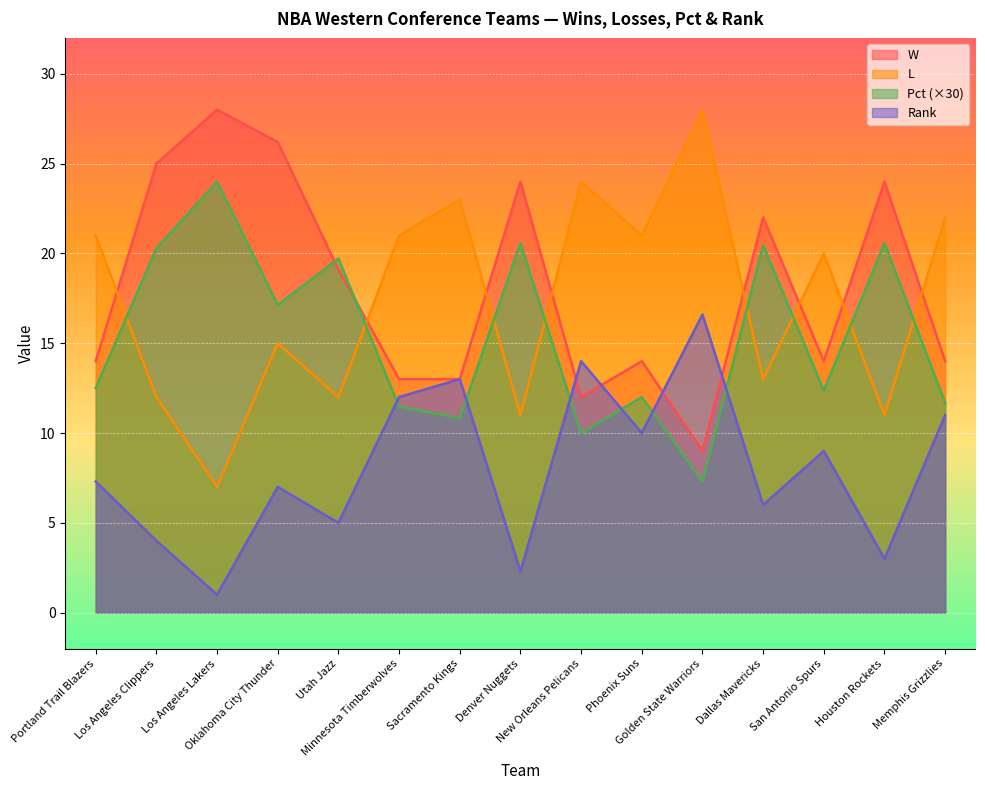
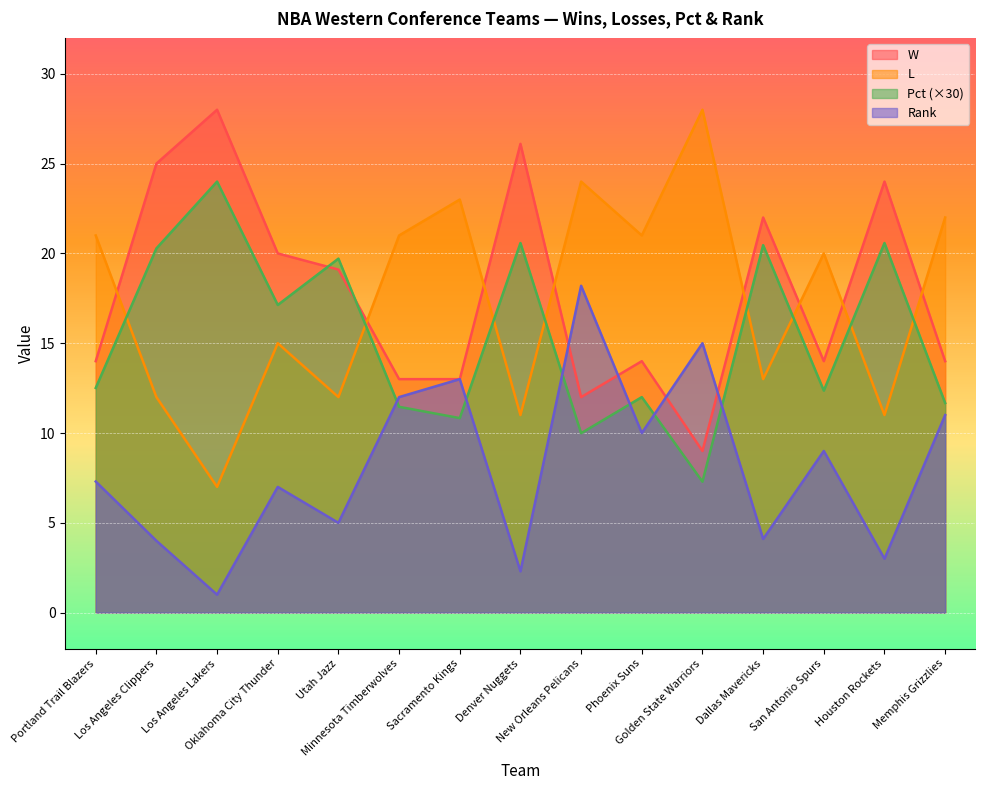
  {
    "W": {
      "Portland Trail Blazers": 14.0,
      "Los Angeles Clippers": 25.0,
      "Los Angeles Lakers": 28.0,
-     "Oklahoma City Thunder": 26.2,
+     "Oklahoma City Thunder": 20.0,
      "Utah Jazz": 19.1,
      "Minnesota Timberwolves": 13.0,
-     "Denver Nuggets": 24.0,
+     "Denver Nuggets": 26.1,
      "New Orleans Pelicans": 12.0,
      "Phoenix Suns": 14.0,
      "Golden State Warriors": 9.0,
      "Dallas Mavericks": 22.0,
      "San Antonio Spurs": 14.0,
      "Houston Rockets": 24.0,
      "Memphis Grizzlies": 14.0
    },
    "L": {
      "Portland Trail Blazers": 21.0,
      "Los Angeles Clippers": 12.0,
      "Los Angeles Lakers": 7.0,
      "Oklahoma City Thunder": 15.0,
      "Utah Jazz": 12.0,
      "Minnesota Timberwolves": 21.0,
      "Sacramento Kings": 23.0,
      "Denver Nuggets": 11.0,
      "New Orleans Pelicans": 24.0,
      "Phoenix Suns": 21.0,
      "Golden State Warriors": 28.0,
      "Dallas Mavericks": 13.0,
      "San Antonio Spurs": 20.0,
      "Houston Rockets": 11.0,
      "Memphis Grizzlies": 22.0
    },
    "Pct (×30)": {
      "Portland Trail Blazers": 12.5,
      "Los Angeles Clippers": 20.3,
      "Los Angeles Lakers": 24.0,
      "Oklahoma City Thunder": 17.1,
      "Utah Jazz": 19.7,
      "Minnesota Timberwolves": 11.5,
      "Sacramento Kings": 10.8,
      "Denver Nuggets": 20.6,
      "New Orleans Pelicans": 10.0,
      "Phoenix Suns": 12.0,
      "Golden State Warriors": 7.3,
      "Dallas Mavericks": 20.5,
      "San Antonio Spurs": 12.4,
      "Houston Rockets": 20.6,
      "Memphis Grizzlies": 11.7
    },
    "Rank": {
      "Portland Trail Blazers": 7.3,
      "Los Angeles Clippers": 4.0,
      "Los Angeles Lakers": 1.0,
      "Oklahoma City Thunder": 7.0,
      "Utah Jazz": 5.0,
      "Minnesota Timberwolves": 12.0,
      "Denver Nuggets": 2.3,
-     "New Orleans Pelicans": 14.0,
+     "New Orleans Pelicans": 18.2,
      "Phoenix Suns": 10.0,
-     "Golden State Warriors": 16.6,
-     "Dallas Mavericks": 6.0,
+     "Golden State Warriors": 15.0,
+     "Dallas Mavericks": 4.1,
      "San Antonio Spurs": 9.0,
      "Houston Rockets": 3.0,
      "Memphis Grizzlies": 11.0
    }
  }
